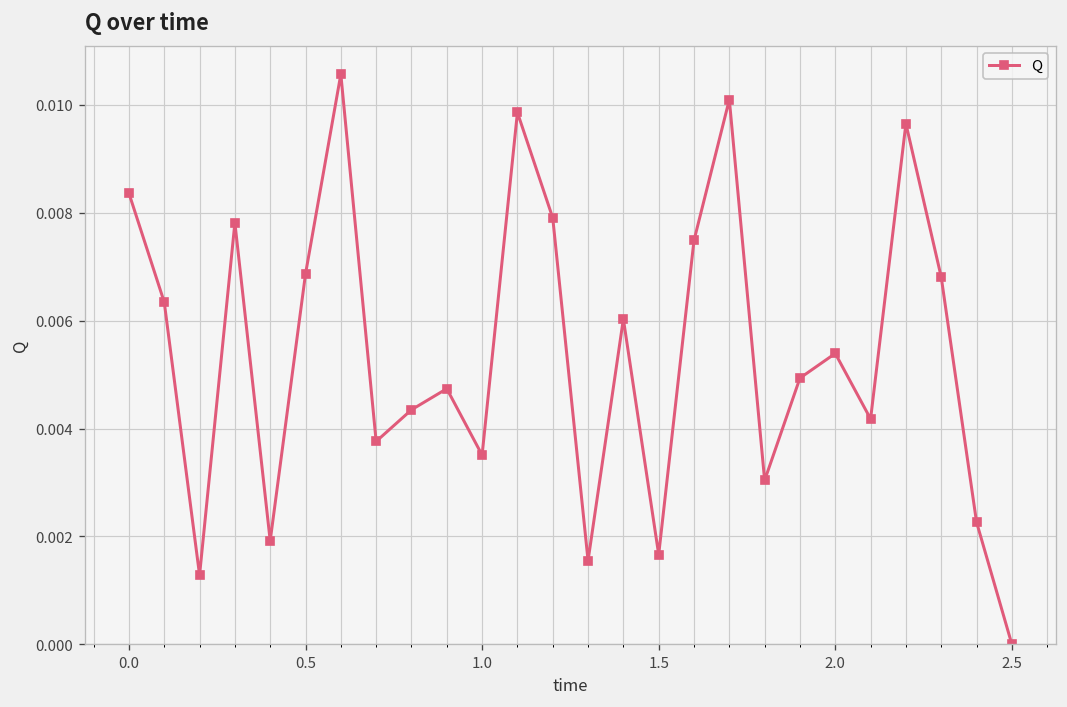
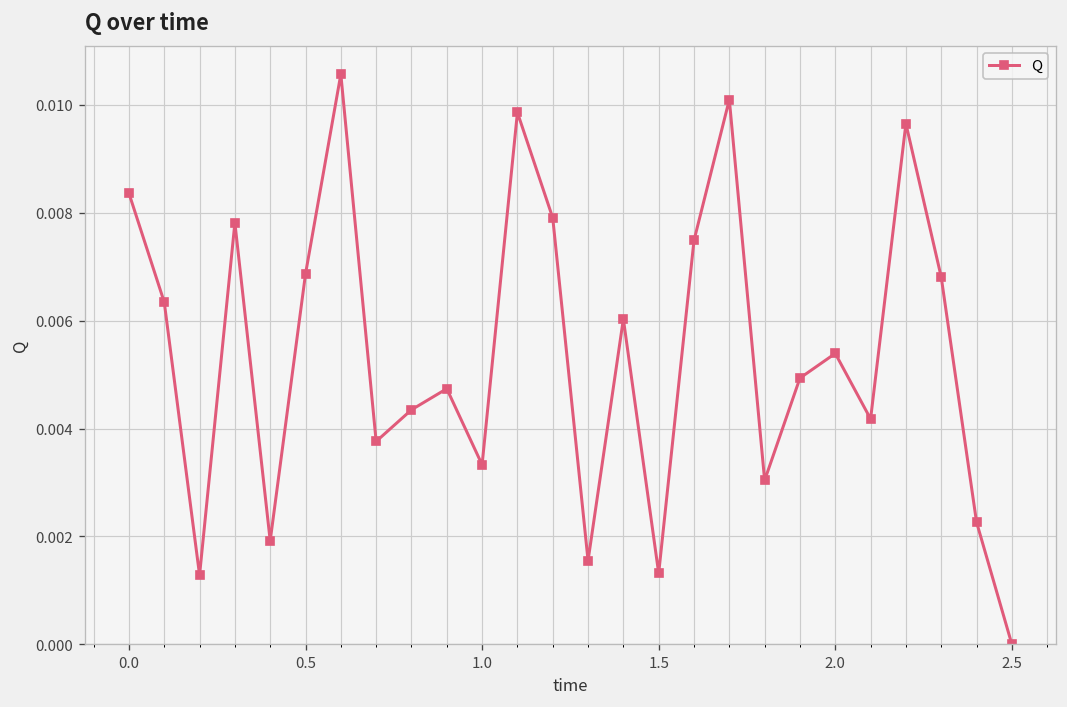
  {
    "0.0": 0.0084,
    "0.5": 0.0069,
-   "1.0": 0.0035,
-   "1.5": 0.0017,
+   "1.0": 0.0033,
+   "1.5": 0.0013,
    "2.0": 0.0054,
    "2.5": 0.0000
  }
